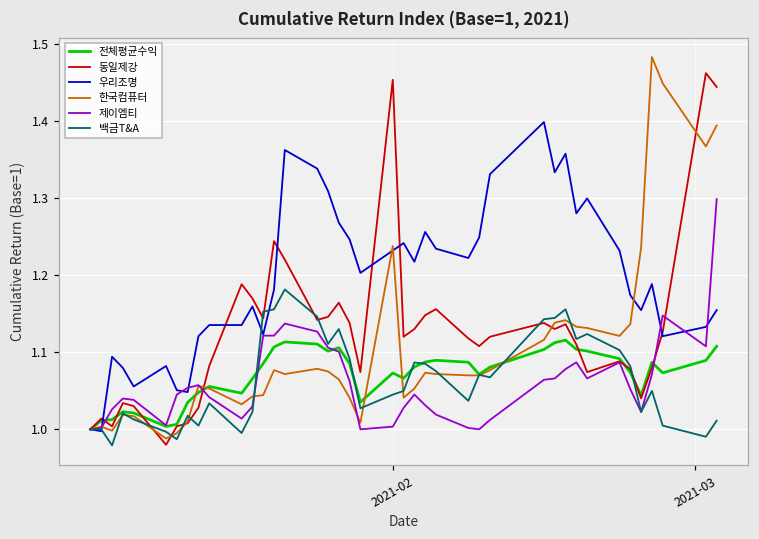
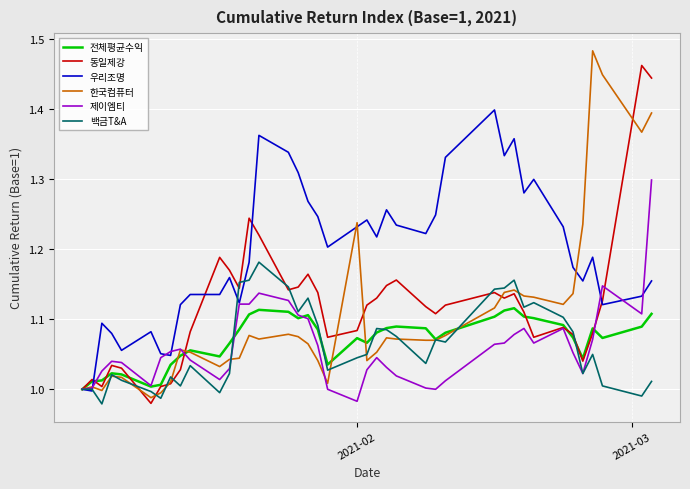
  {
    "전체평균수익": {
      "2021-02": 1.07
    },
    "동일제강": {
-     "2021-02": 1.45
+     "2021-02": 1.08
    },
    "우리조명": {
      "2021-02": 1.23
    },
    "한국컴퓨터": {
      "2021-02": 1.24
    },
    "제이엠티": {
-     "2021-02": 1.00
+     "2021-02": 0.98
    },
    "백금T&A": {
      "2021-02": 1.04
    }
  }
